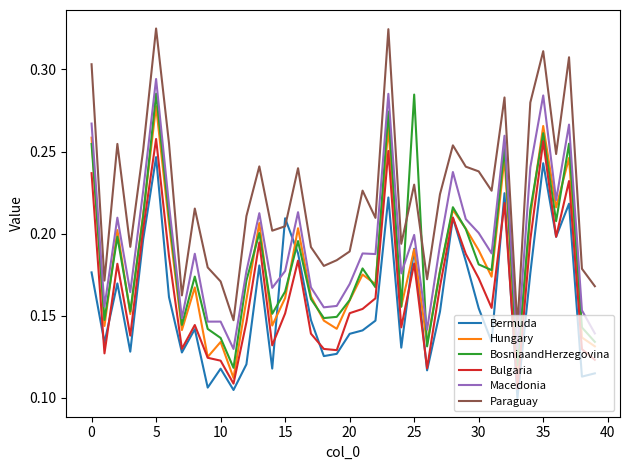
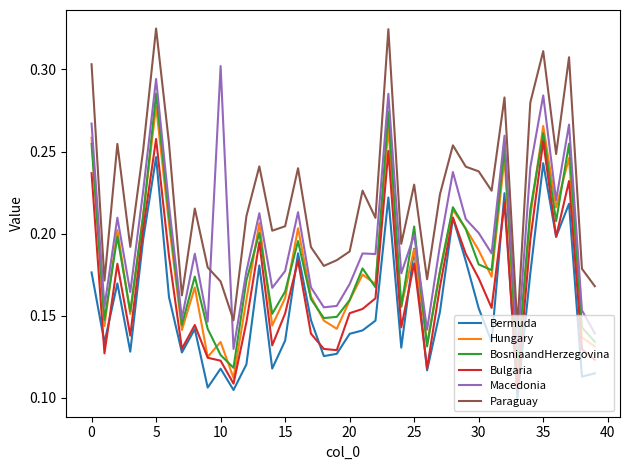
  {
    "Bermuda": {
      "0": 0.176,
      "5": 0.247,
      "10": 0.118,
-     "15": 0.209,
+     "15": 0.135,
      "20": 0.139,
      "30": 0.155,
      "35": 0.243
    },
    "Hungary": {
      "0": 0.258,
      "5": 0.278,
      "10": 0.134,
      "15": 0.161,
      "30": 0.190,
      "35": 0.266
    },
    "BosniaandHerzegovina": {
      "0": 0.255,
      "5": 0.285,
-     "10": 0.137,
+     "10": 0.126,
      "15": 0.165,
-     "25": 0.285,
+     "25": 0.204,
      "30": 0.181,
      "35": 0.261
    },
    "Bulgaria": {
      "0": 0.237,
      "5": 0.258,
      "10": 0.123,
      "15": 0.151,
      "20": 0.152,
      "25": 0.182,
      "30": 0.173,
      "35": 0.256
    },
    "Macedonia": {
      "0": 0.267,
      "5": 0.294,
-     "10": 0.146,
+     "10": 0.302,
      "15": 0.177,
      "20": 0.169,
      "25": 0.199,
      "30": 0.200,
      "35": 0.284
    },
    "Paraguay": {
      "0": 0.303,
      "5": 0.325,
      "10": 0.171,
      "15": 0.205,
      "20": 0.189,
      "25": 0.230,
      "30": 0.238,
      "35": 0.311
    }
  }
